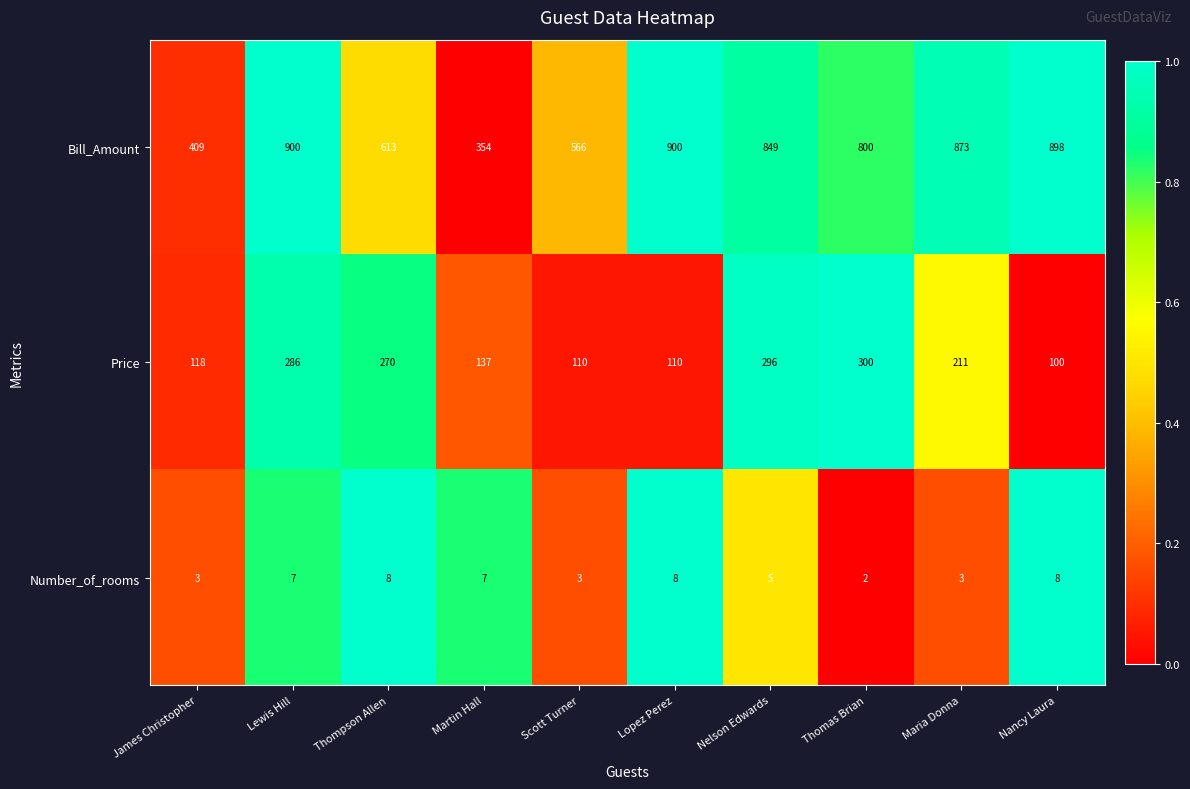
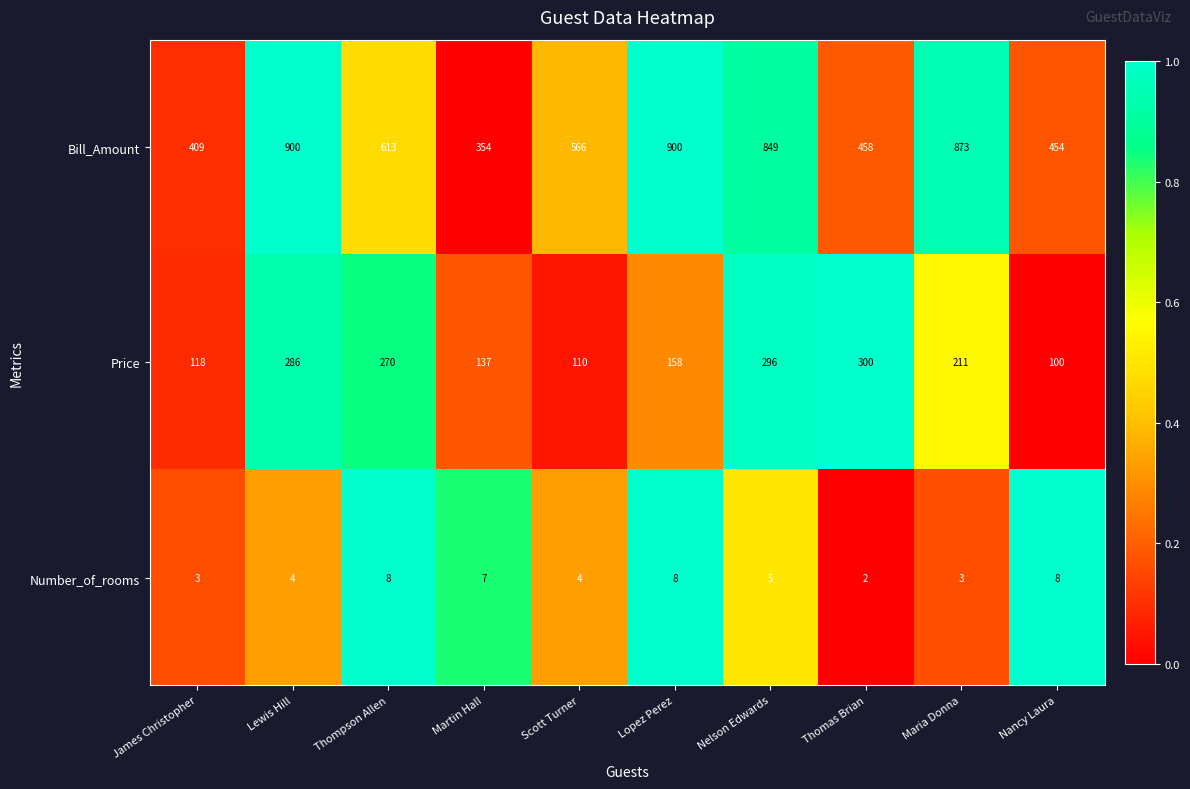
  {
    "Bill_Amount": {
      "James Christopher": 409,
      "Lewis Hill": 900,
      "Thompson Allen": 613,
      "Martin Hall": 354,
      "Scott Turner": 566,
      "Lopez Perez": 900,
      "Nelson Edwards": 849,
-     "Thomas Brian": 800,
+     "Thomas Brian": 458,
      "Maria Donna": 873,
-     "Nancy Laura": 898
+     "Nancy Laura": 454
    },
    "Price": {
      "James Christopher": 118,
      "Lewis Hill": 286,
      "Thompson Allen": 270,
      "Martin Hall": 137,
      "Scott Turner": 110,
-     "Lopez Perez": 110,
+     "Lopez Perez": 158,
      "Nelson Edwards": 296,
      "Thomas Brian": 300,
      "Maria Donna": 211,
      "Nancy Laura": 100
    },
    "Number_of_rooms": {
      "James Christopher": 3,
-     "Lewis Hill": 7,
+     "Lewis Hill": 4,
      "Thompson Allen": 8,
      "Martin Hall": 7,
-     "Scott Turner": 3,
+     "Scott Turner": 4,
      "Lopez Perez": 8,
      "Nelson Edwards": 5,
      "Thomas Brian": 2,
      "Maria Donna": 3,
      "Nancy Laura": 8
    }
  }
